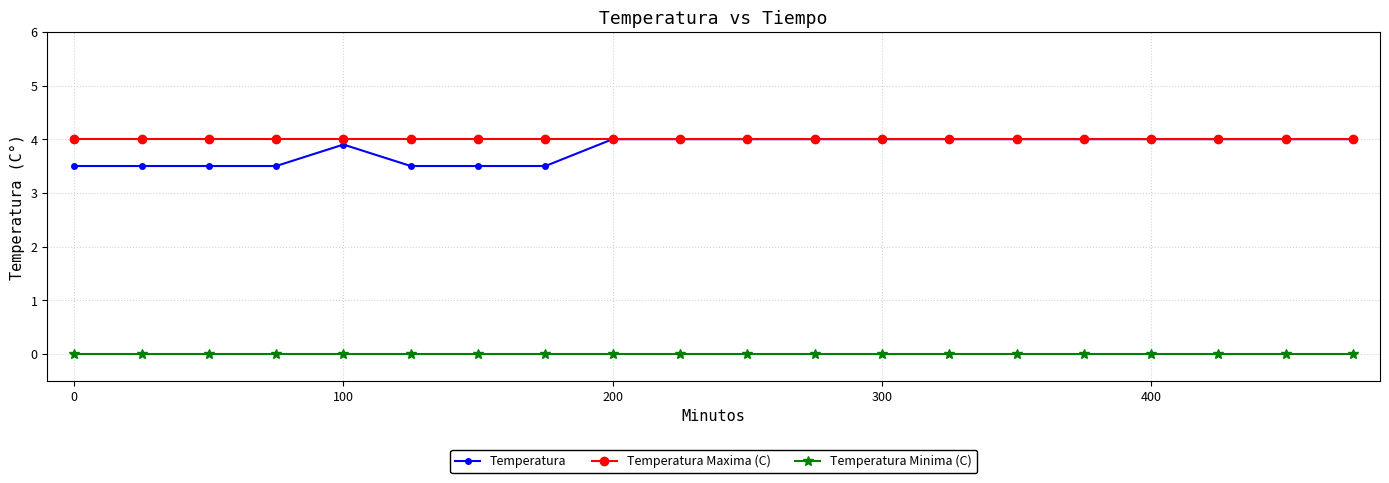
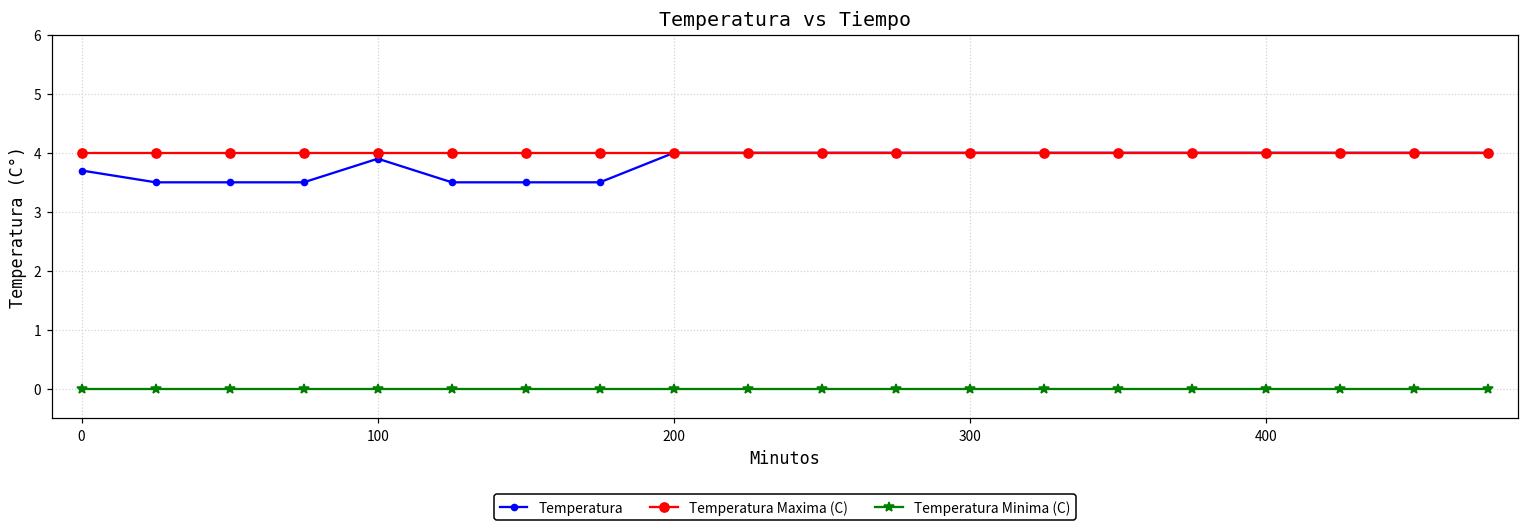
  {
    "Temperatura": {
-     "0": 3.5,
+     "0": 3.7,
      "100": 3.9
    },
    "Temperatura Maxima (C)": {
      "0": 4.0,
      "100": 4.0
    },
    "Temperatura Minima (C)": {
      "0": 0.0,
      "100": 0.0,
      "200": 0.0,
      "300": 0.0,
      "400": 0.0
    }
  }
